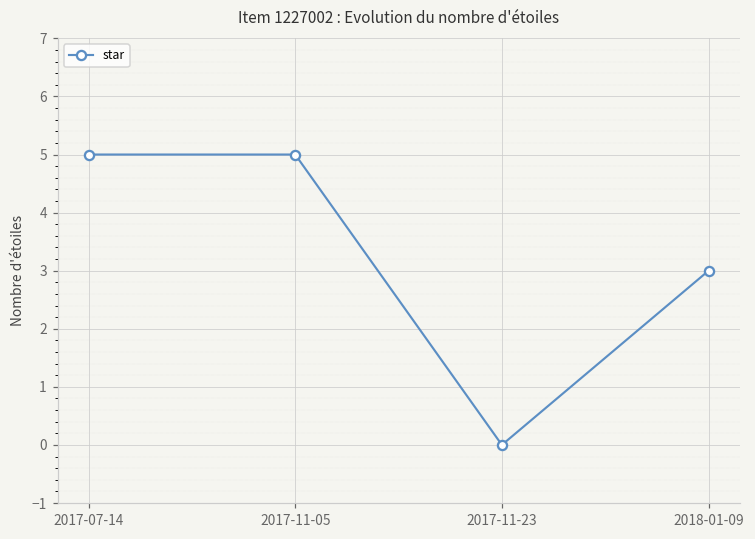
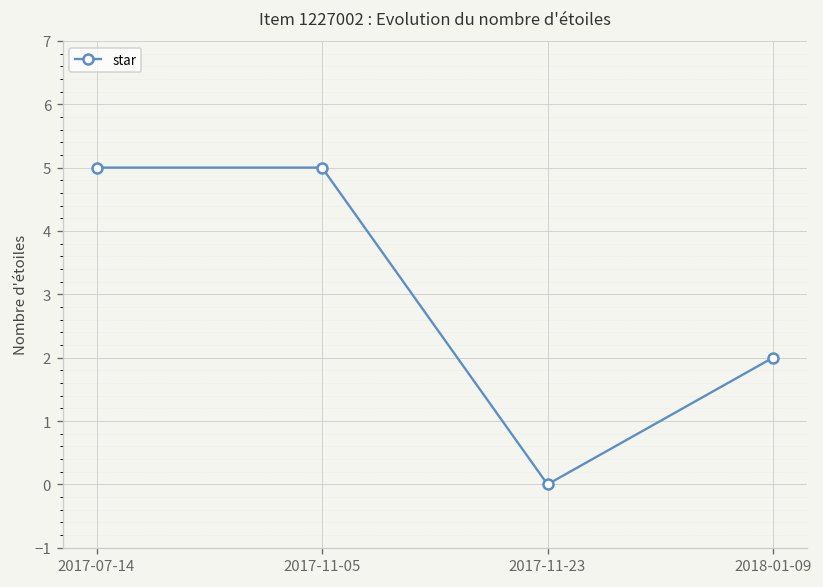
  {
    "2017-07-14": 5,
    "2017-11-05": 5,
    "2017-11-23": 0,
-   "2018-01-09": 3
+   "2018-01-09": 2
  }
